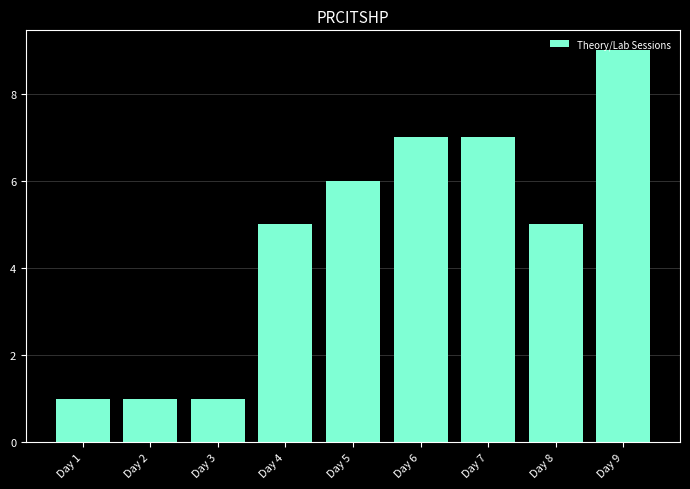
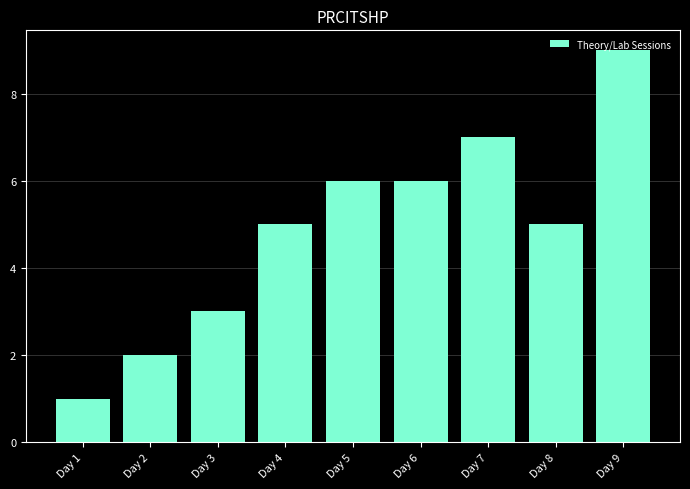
  {
    "Day 1": 1,
-   "Day 2": 1,
-   "Day 3": 1,
+   "Day 2": 2,
+   "Day 3": 3,
    "Day 4": 5,
    "Day 5": 6,
-   "Day 6": 7,
+   "Day 6": 6,
    "Day 7": 7,
    "Day 8": 5,
    "Day 9": 9
  }
